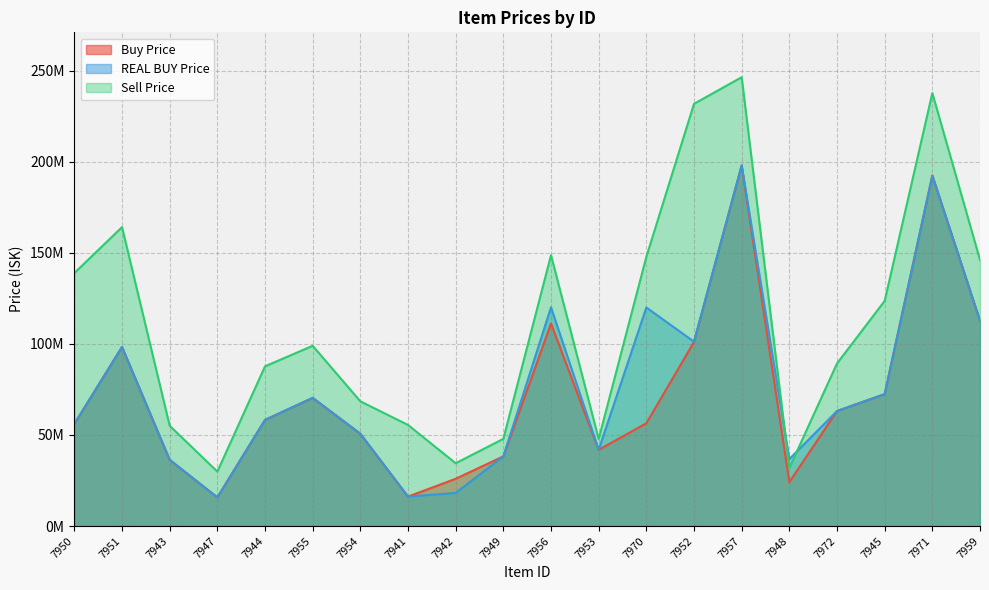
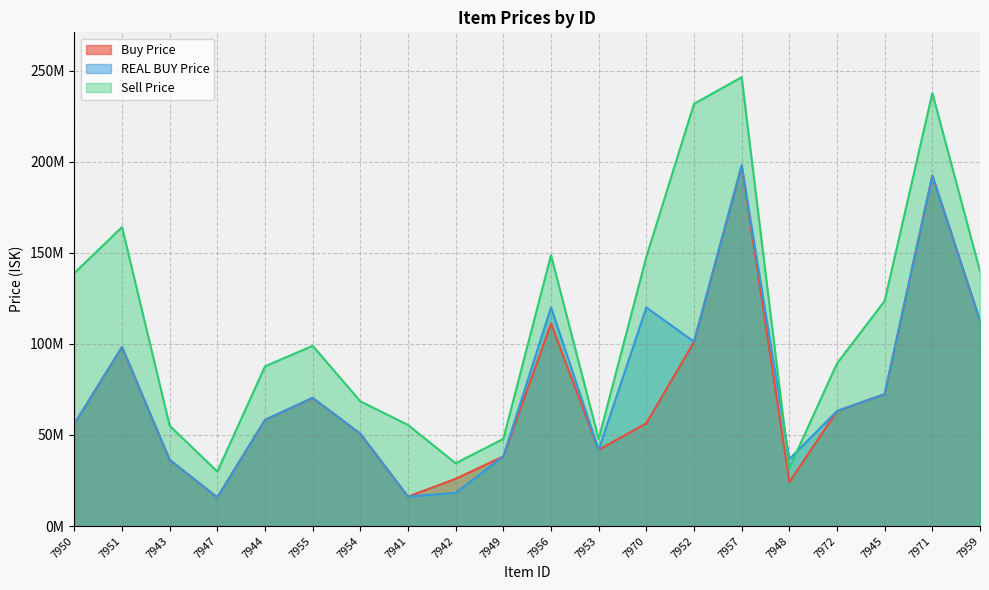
  {
    "Buy Price": {
      "7942": 26000000,
      "7956": 111000000,
      "7970": 56000000,
      "7948": 24000000
    },
    "REAL BUY Price": {
      "7942": 18000000,
      "7956": 120000000,
      "7970": 120000000,
      "7948": 37000000
    },
    "Sell Price": {
      "7950": 139000000,
      "7951": 164000000,
      "7943": 55000000,
      "7947": 30000000,
      "7944": 88000000,
      "7955": 99000000,
      "7954": 68000000,
      "7941": 56000000,
      "7942": 34000000,
      "7949": 48000000,
      "7956": 149000000,
      "7953": 48000000,
      "7970": 148000000,
      "7952": 232000000,
      "7957": 246000000,
      "7948": 32000000,
      "7972": 89000000,
      "7945": 124000000,
      "7971": 238000000,
-     "7959": 146000000
+     "7959": 140000000
    }
  }
